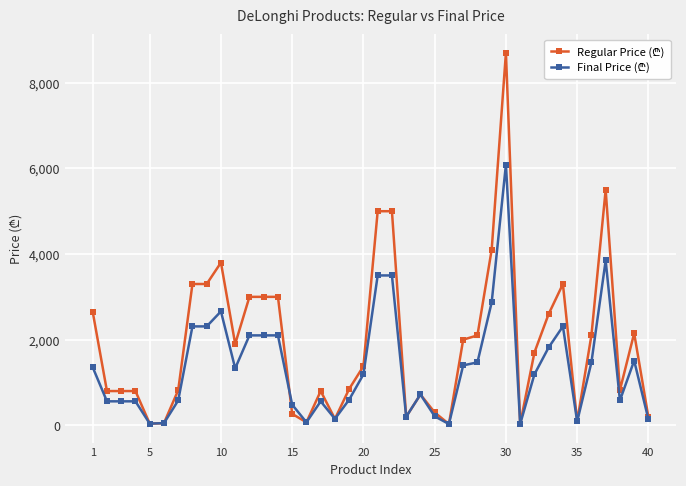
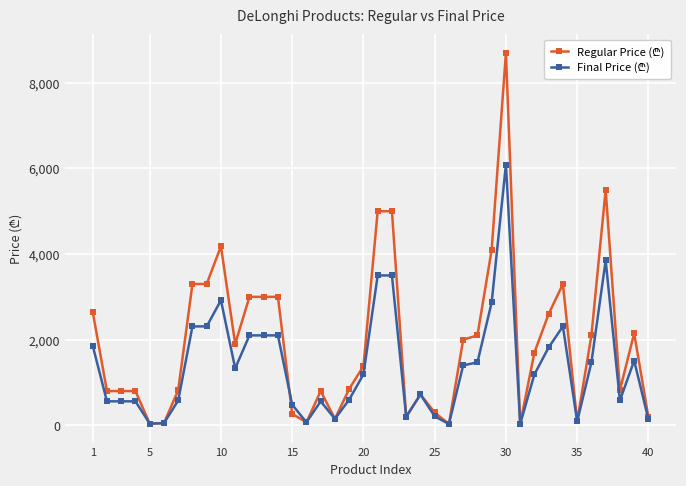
  {
    "Regular Price (₾)": {
      "1": "2,600",
-     "10": "3,800",
+     "10": "4,200",
      "15": "300",
      "20": "1,400",
      "25": "300",
      "30": "8,700"
    },
    "Final Price (₾)": {
-     "1": "1,400",
-     "10": "2,700",
+     "1": "1,900",
+     "10": "2,900",
      "15": "500",
      "20": "1,200",
      "25": "200",
      "30": "6,100"
    }
  }
